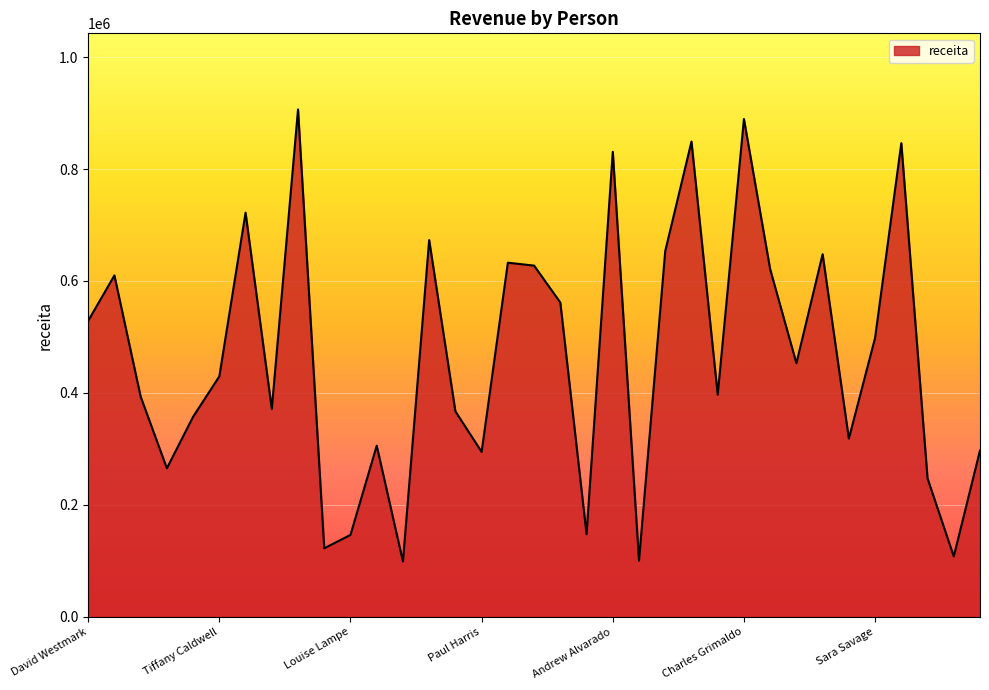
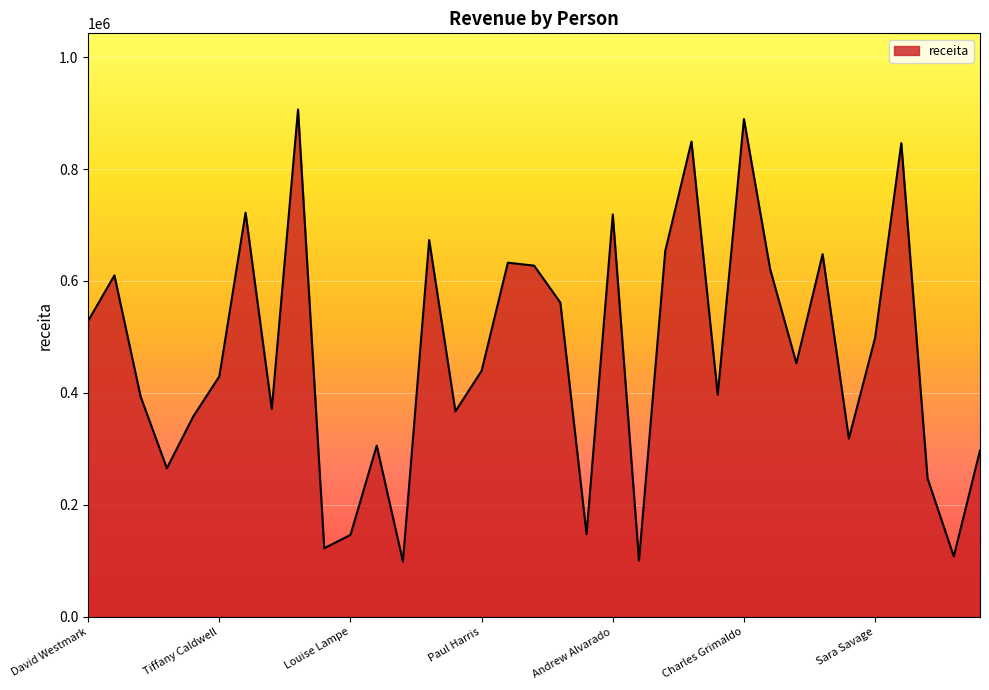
  {
    "David Westmark": 530000,
    "Tiffany Caldwell": 430000,
    "Louise Lampe": 150000,
-   "Paul Harris": 290000,
-   "Andrew Alvarado": 830000,
+   "Paul Harris": 440000,
+   "Andrew Alvarado": 720000,
    "Charles Grimaldo": 890000,
    "Sara Savage": 500000
  }
